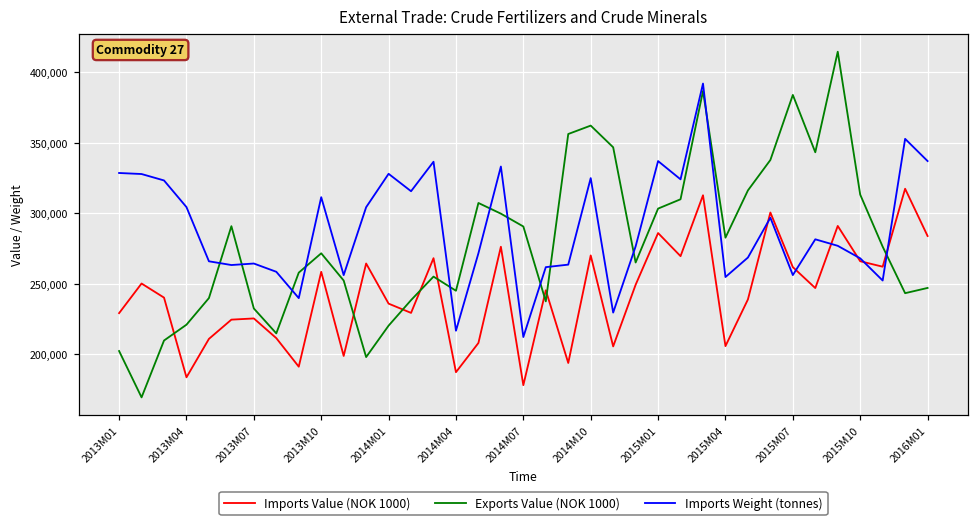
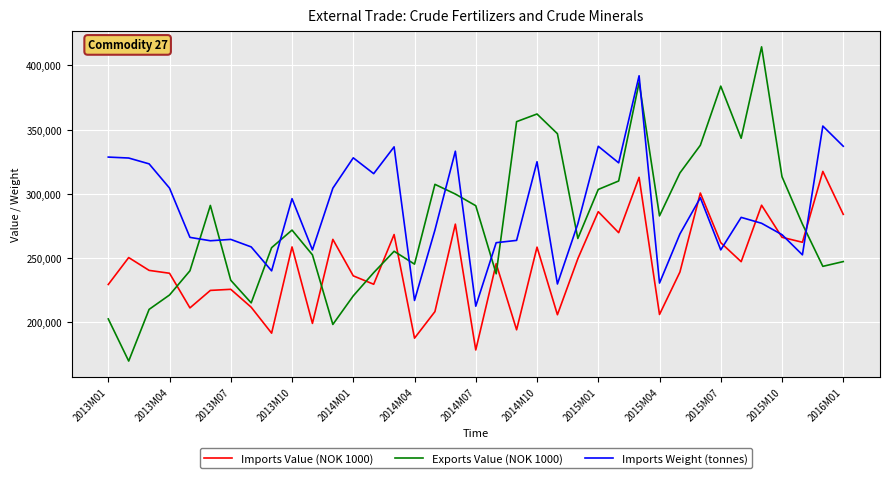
  {
    "Imports Value (NOK 1000)": {
      "2013M01": "229,000",
-     "2013M04": "184,000",
+     "2013M04": "238,000",
      "2013M07": "225,000",
      "2013M10": "258,000",
      "2014M01": "236,000",
      "2014M04": "187,000",
      "2014M07": "178,000",
-     "2014M10": "270,000",
+     "2014M10": "258,000",
      "2015M01": "286,000",
      "2015M04": "206,000",
      "2015M07": "262,000",
      "2015M10": "266,000",
      "2016M01": "284,000"
    },
    "Exports Value (NOK 1000)": {
      "2013M01": "202,000",
      "2013M04": "221,000",
      "2013M07": "232,000",
      "2013M10": "272,000",
      "2014M01": "220,000",
      "2014M04": "245,000",
      "2014M07": "291,000",
      "2014M10": "362,000",
      "2015M01": "303,000",
      "2015M04": "283,000",
      "2015M07": "384,000",
      "2015M10": "313,000",
      "2016M01": "247,000"
    },
    "Imports Weight (tonnes)": {
      "2013M01": "329,000",
      "2013M04": "304,000",
      "2013M07": "264,000",
-     "2013M10": "311,000",
+     "2013M10": "296,000",
      "2014M01": "328,000",
      "2014M04": "217,000",
      "2014M07": "212,000",
      "2014M10": "325,000",
      "2015M01": "337,000",
-     "2015M04": "255,000",
+     "2015M04": "230,000",
      "2015M07": "256,000",
      "2015M10": "268,000",
      "2016M01": "337,000"
    }
  }
